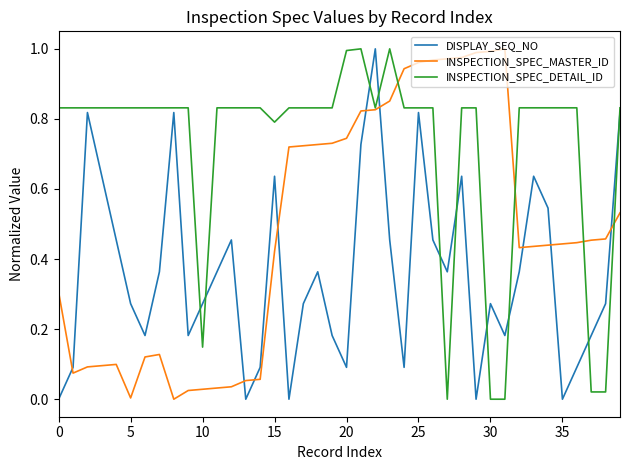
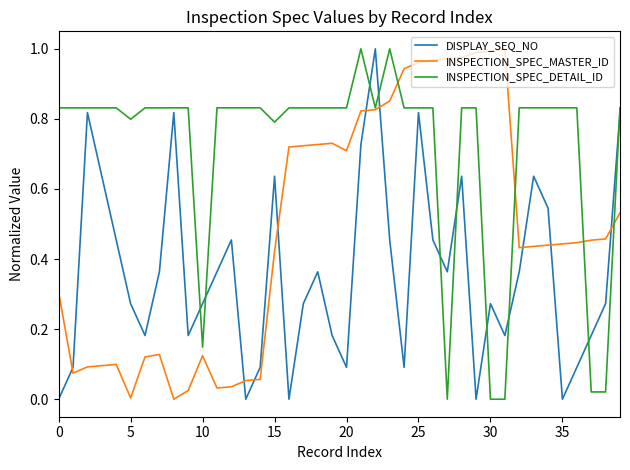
  {
    "DISPLAY_SEQ_NO": {
      "0": 0.00,
      "5": 0.27,
      "10": 0.27,
      "15": 0.64,
      "20": 0.09,
      "25": 0.82,
      "30": 0.27,
      "35": 0.00
    },
    "INSPECTION_SPEC_MASTER_ID": {
      "0": 0.30,
      "5": 0.00,
-     "10": 0.03,
+     "10": 0.12,
      "15": 0.42,
-     "20": 0.74,
+     "20": 0.71,
      "35": 0.44
    },
    "INSPECTION_SPEC_DETAIL_ID": {
      "0": 0.83,
-     "5": 0.83,
+     "5": 0.80,
      "10": 0.15,
      "15": 0.79,
-     "20": 1.00,
+     "20": 0.83,
      "25": 0.83,
      "30": 0.00,
      "35": 0.83
    }
  }
